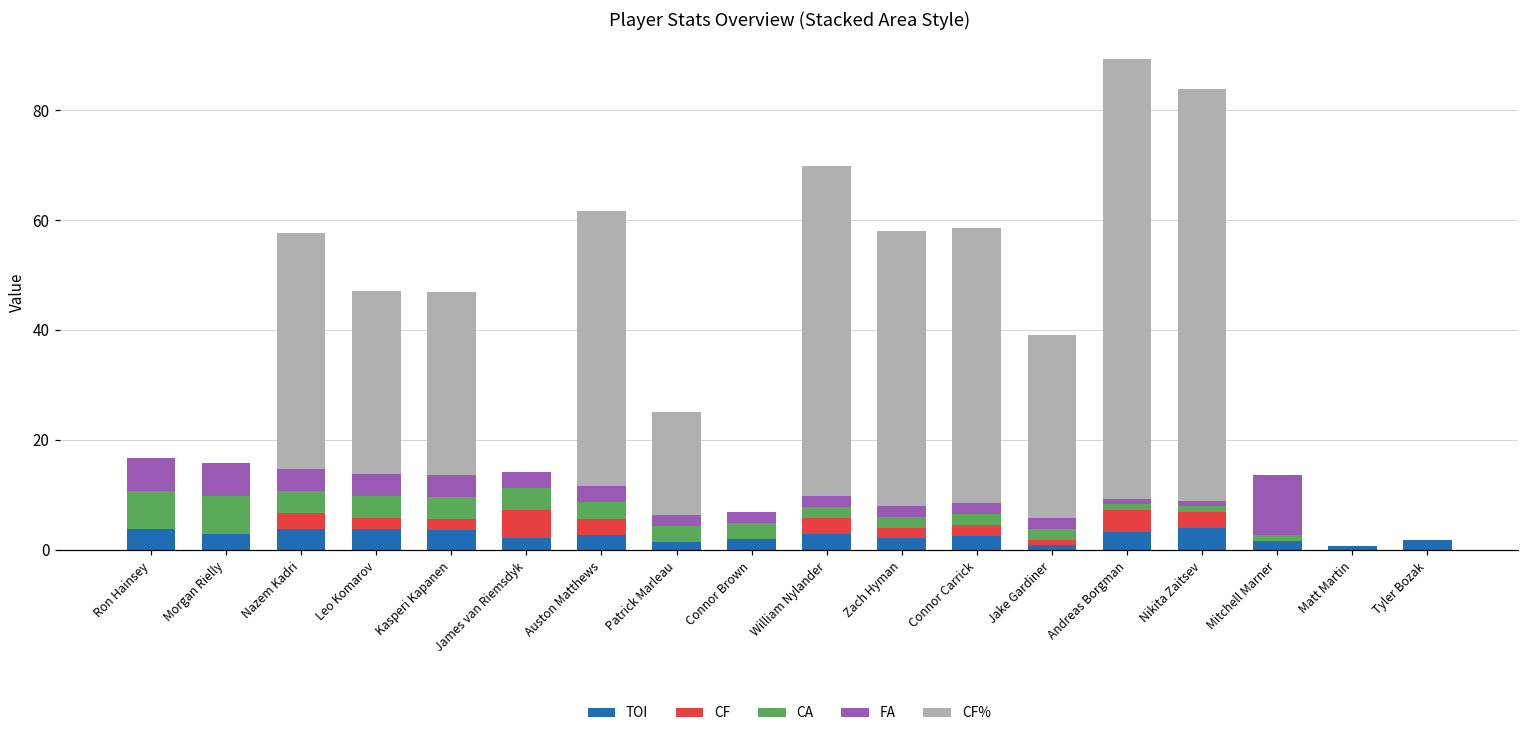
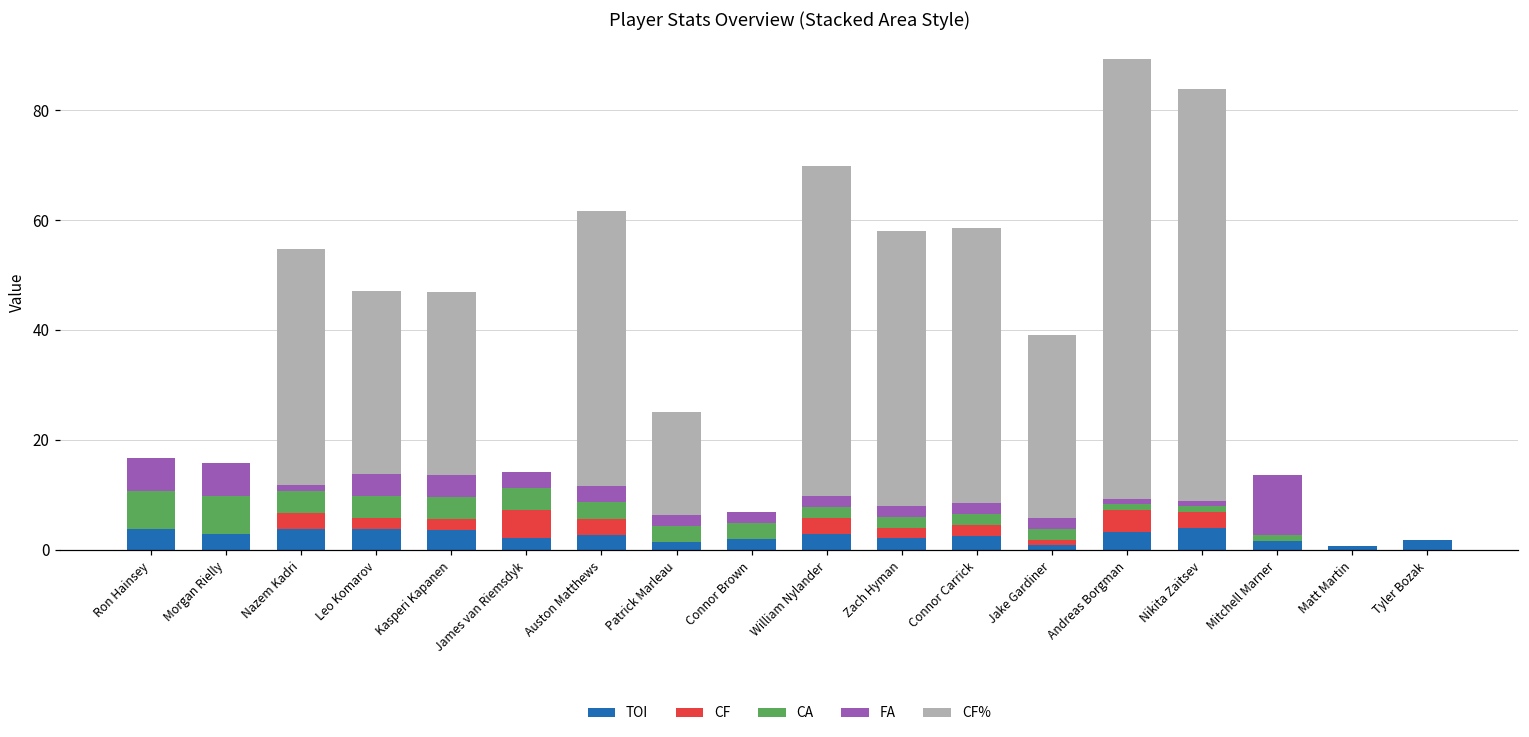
  {
    "TOI": {
      "Ron Hainsey": 4,
      "Morgan Rielly": 3,
      "Nazem Kadri": 4,
      "Leo Komarov": 4,
      "Kasperi Kapanen": 4,
      "James van Riemsdyk": 2,
      "Auston Matthews": 3,
      "Patrick Marleau": 1,
      "Connor Brown": 2,
      "William Nylander": 3,
      "Zach Hyman": 2,
      "Connor Carrick": 2,
      "Jake Gardiner": 1,
      "Andreas Borgman": 3,
      "Nikita Zaitsev": 4,
      "Mitchell Marner": 2,
      "Matt Martin": 1,
      "Tyler Bozak": 2
    },
    "CF": {
      "Ron Hainsey": 0,
      "Morgan Rielly": 0,
      "Nazem Kadri": 3,
      "Leo Komarov": 2,
      "Kasperi Kapanen": 2,
      "James van Riemsdyk": 5,
      "Auston Matthews": 3,
      "Patrick Marleau": 0,
      "Connor Brown": 0,
      "William Nylander": 3,
      "Zach Hyman": 2,
      "Connor Carrick": 2,
      "Jake Gardiner": 1,
      "Andreas Borgman": 4,
      "Nikita Zaitsev": 3,
      "Mitchell Marner": 0,
      "Matt Martin": 0,
      "Tyler Bozak": 0
    },
    "CA": {
      "Ron Hainsey": 7,
      "Morgan Rielly": 7,
      "Nazem Kadri": 4,
      "Leo Komarov": 4,
      "Kasperi Kapanen": 4,
      "James van Riemsdyk": 4,
      "Auston Matthews": 3,
      "Patrick Marleau": 3,
      "Connor Brown": 3,
      "William Nylander": 2,
      "Zach Hyman": 2,
      "Connor Carrick": 2,
      "Jake Gardiner": 2,
      "Andreas Borgman": 1,
      "Nikita Zaitsev": 1,
      "Mitchell Marner": 1,
      "Matt Martin": 0,
      "Tyler Bozak": 0
    },
    "FA": {
      "Ron Hainsey": 6,
      "Morgan Rielly": 6,
-     "Nazem Kadri": 4,
+     "Nazem Kadri": 1,
      "Leo Komarov": 4,
      "Kasperi Kapanen": 4,
      "James van Riemsdyk": 3,
      "Auston Matthews": 3,
      "Patrick Marleau": 2,
      "Connor Brown": 2,
      "William Nylander": 2,
      "Zach Hyman": 2,
      "Connor Carrick": 2,
      "Jake Gardiner": 2,
      "Andreas Borgman": 1,
      "Nikita Zaitsev": 1,
      "Mitchell Marner": 11,
      "Matt Martin": 0,
      "Tyler Bozak": 0
    },
    "CF%": {
      "Ron Hainsey": 0,
      "Morgan Rielly": 0,
      "Nazem Kadri": 43,
      "Leo Komarov": 33,
      "Kasperi Kapanen": 33,
      "James van Riemsdyk": 0,
      "Auston Matthews": 50,
      "Patrick Marleau": 19,
      "Connor Brown": 0,
      "William Nylander": 60,
      "Zach Hyman": 50,
      "Connor Carrick": 50,
      "Jake Gardiner": 33,
      "Andreas Borgman": 80,
      "Nikita Zaitsev": 75,
      "Mitchell Marner": 0,
      "Matt Martin": 0,
      "Tyler Bozak": 0
    }
  }
